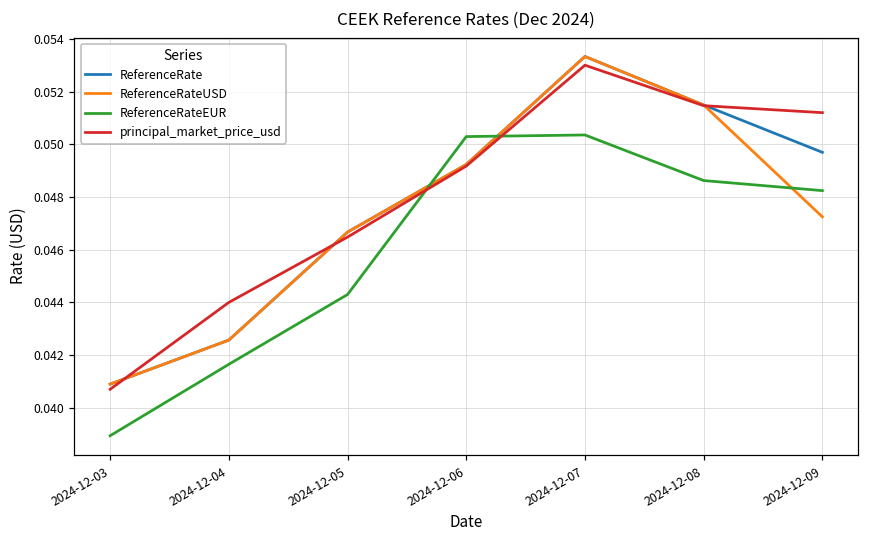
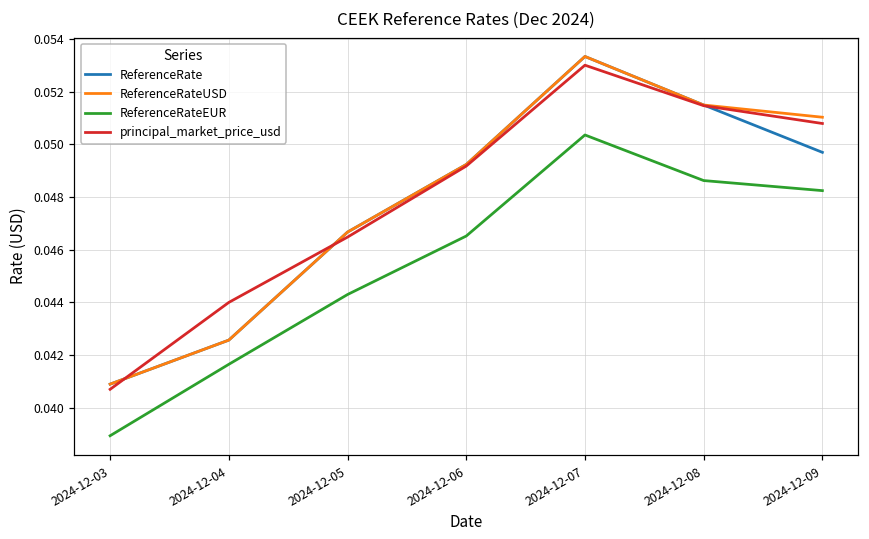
  {
    "ReferenceRate": {
      "2024-12-09": 0.0497
    },
    "ReferenceRateUSD": {
-     "2024-12-09": 0.0472
+     "2024-12-09": 0.0510
    },
    "ReferenceRateEUR": {
      "2024-12-03": 0.0389,
      "2024-12-04": 0.0416,
      "2024-12-05": 0.0443,
-     "2024-12-06": 0.0503,
+     "2024-12-06": 0.0465,
      "2024-12-07": 0.0504,
      "2024-12-08": 0.0486,
      "2024-12-09": 0.0482
    },
    "principal_market_price_usd": {
      "2024-12-03": 0.0407,
      "2024-12-04": 0.0440,
      "2024-12-05": 0.0465,
      "2024-12-07": 0.0530,
-     "2024-12-09": 0.0512
+     "2024-12-09": 0.0508
    }
  }
